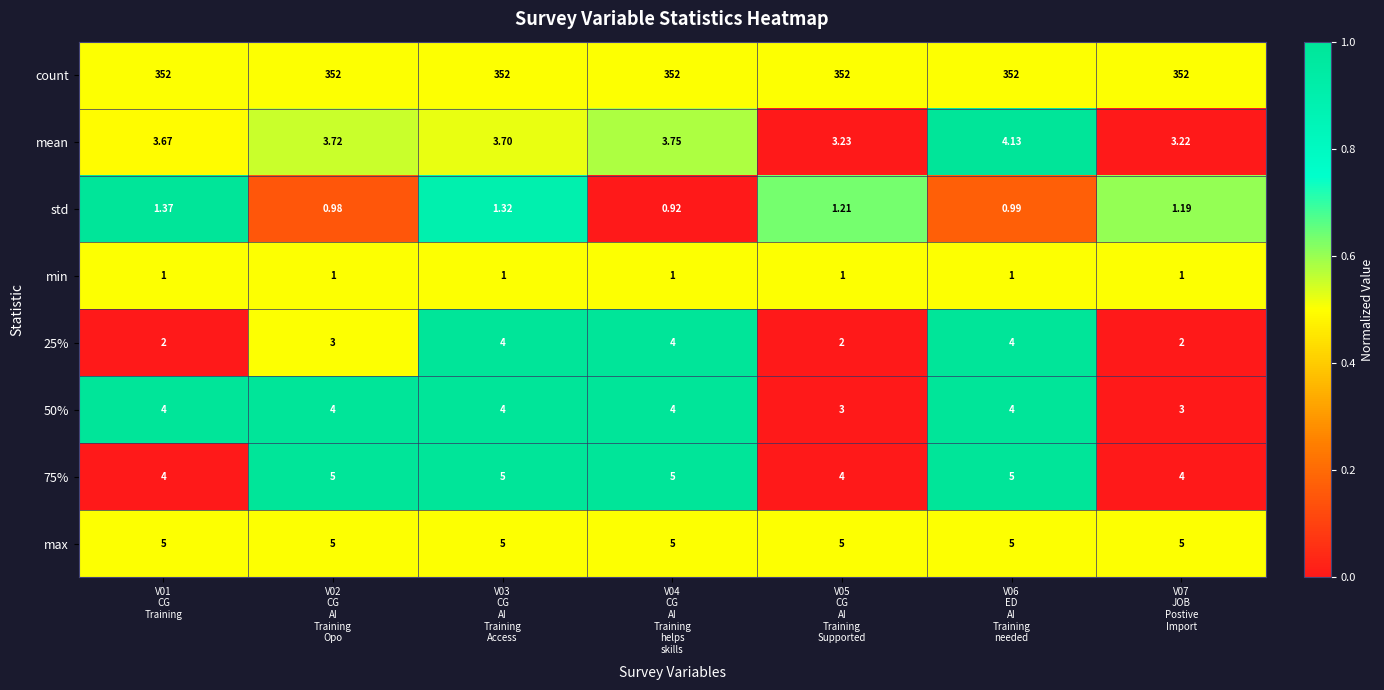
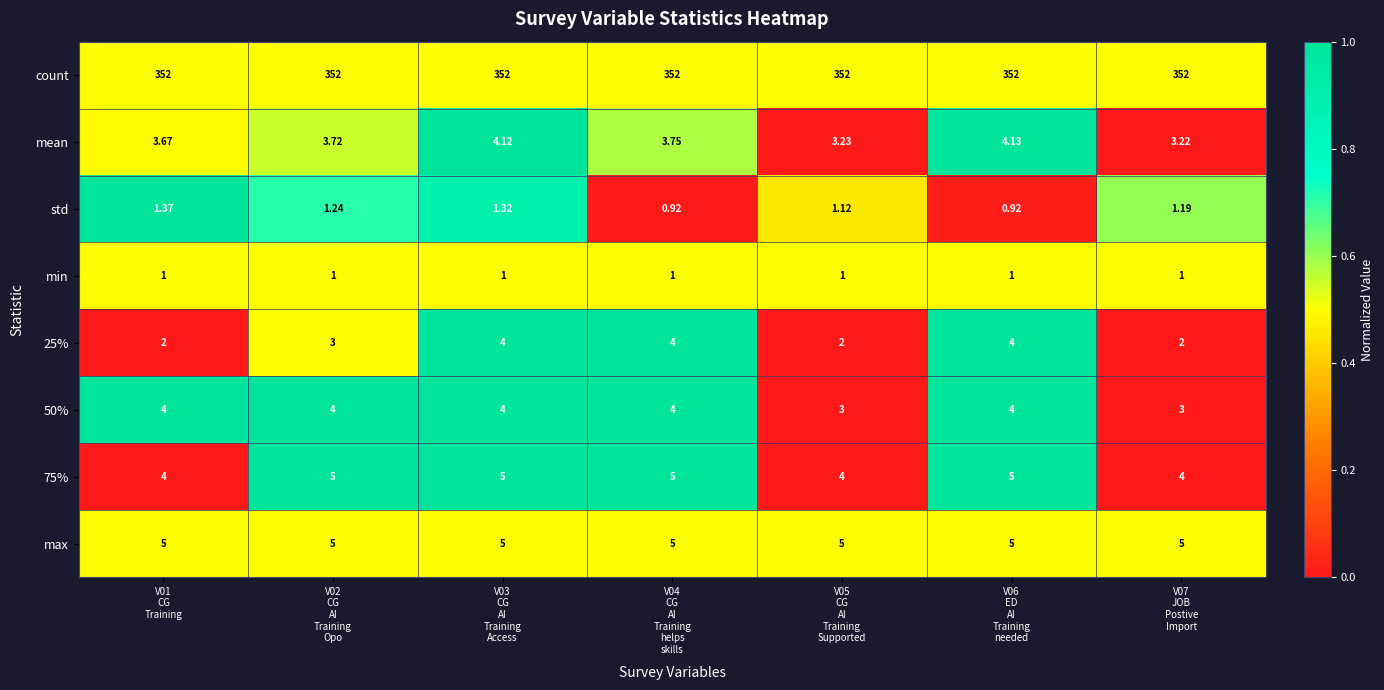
  {
    "count": {
      "V01 CG Training": 352,
      "V02 CG AI Training Opo": 352,
      "V03 CG AI Training Access": 352,
      "V04 CG AI Training helps skills": 352,
      "V05 CG AI Training Supported": 352,
      "V06 ED AI Training needed": 352,
      "V07 JOB Postive Import": 352
    },
    "mean": {
      "V01 CG Training": 3.67,
      "V02 CG AI Training Opo": 3.72,
-     "V03 CG AI Training Access": 3.70,
+     "V03 CG AI Training Access": 4.12,
      "V04 CG AI Training helps skills": 3.75,
      "V05 CG AI Training Supported": 3.23,
      "V06 ED AI Training needed": 4.13,
      "V07 JOB Postive Import": 3.22
    },
    "std": {
      "V01 CG Training": 1.37,
-     "V02 CG AI Training Opo": 0.98,
+     "V02 CG AI Training Opo": 1.24,
      "V03 CG AI Training Access": 1.32,
      "V04 CG AI Training helps skills": 0.92,
-     "V05 CG AI Training Supported": 1.21,
-     "V06 ED AI Training needed": 0.99,
+     "V05 CG AI Training Supported": 1.12,
+     "V06 ED AI Training needed": 0.92,
      "V07 JOB Postive Import": 1.19
    },
    "min": {
      "V01 CG Training": 1,
      "V02 CG AI Training Opo": 1,
      "V03 CG AI Training Access": 1,
      "V04 CG AI Training helps skills": 1,
      "V05 CG AI Training Supported": 1,
      "V06 ED AI Training needed": 1,
      "V07 JOB Postive Import": 1
    },
    "25%": {
      "V01 CG Training": 2,
      "V02 CG AI Training Opo": 3,
      "V03 CG AI Training Access": 4,
      "V04 CG AI Training helps skills": 4,
      "V05 CG AI Training Supported": 2,
      "V06 ED AI Training needed": 4,
      "V07 JOB Postive Import": 2
    },
    "50%": {
      "V01 CG Training": 4,
      "V02 CG AI Training Opo": 4,
      "V03 CG AI Training Access": 4,
      "V04 CG AI Training helps skills": 4,
      "V05 CG AI Training Supported": 3,
      "V06 ED AI Training needed": 4,
      "V07 JOB Postive Import": 3
    },
    "75%": {
      "V01 CG Training": 4,
      "V02 CG AI Training Opo": 5,
      "V03 CG AI Training Access": 5,
      "V04 CG AI Training helps skills": 5,
      "V05 CG AI Training Supported": 4,
      "V06 ED AI Training needed": 5,
      "V07 JOB Postive Import": 4
    },
    "max": {
      "V01 CG Training": 5,
      "V02 CG AI Training Opo": 5,
      "V03 CG AI Training Access": 5,
      "V04 CG AI Training helps skills": 5,
      "V05 CG AI Training Supported": 5,
      "V06 ED AI Training needed": 5,
      "V07 JOB Postive Import": 5
    }
  }
